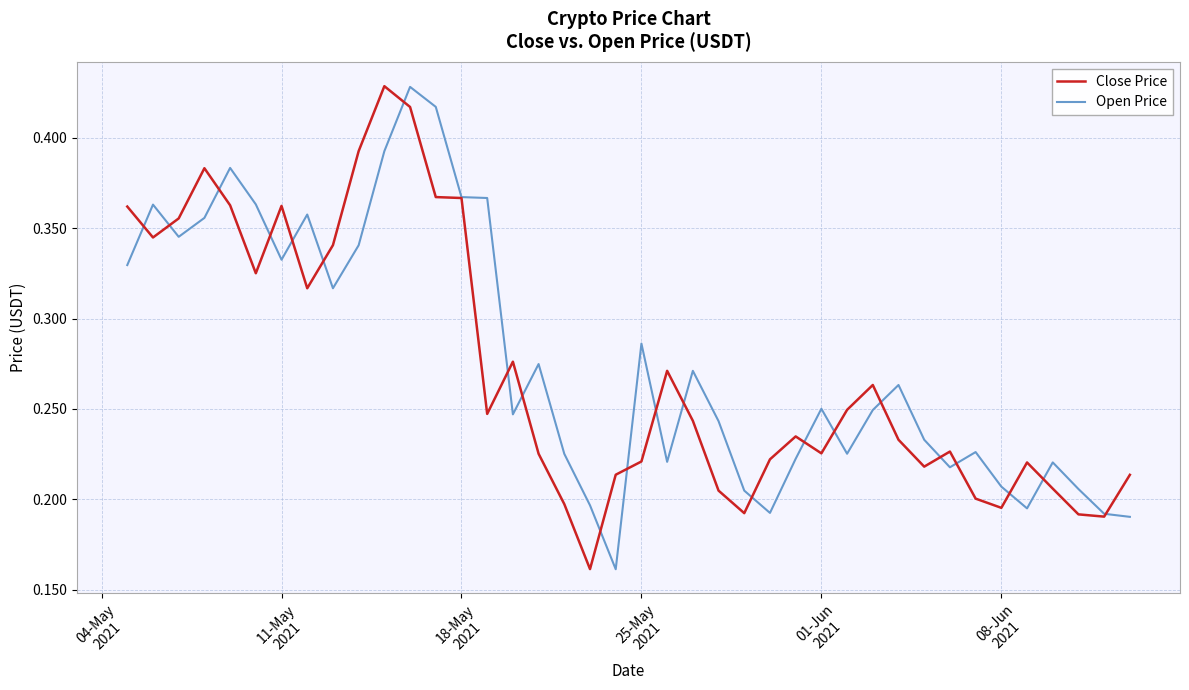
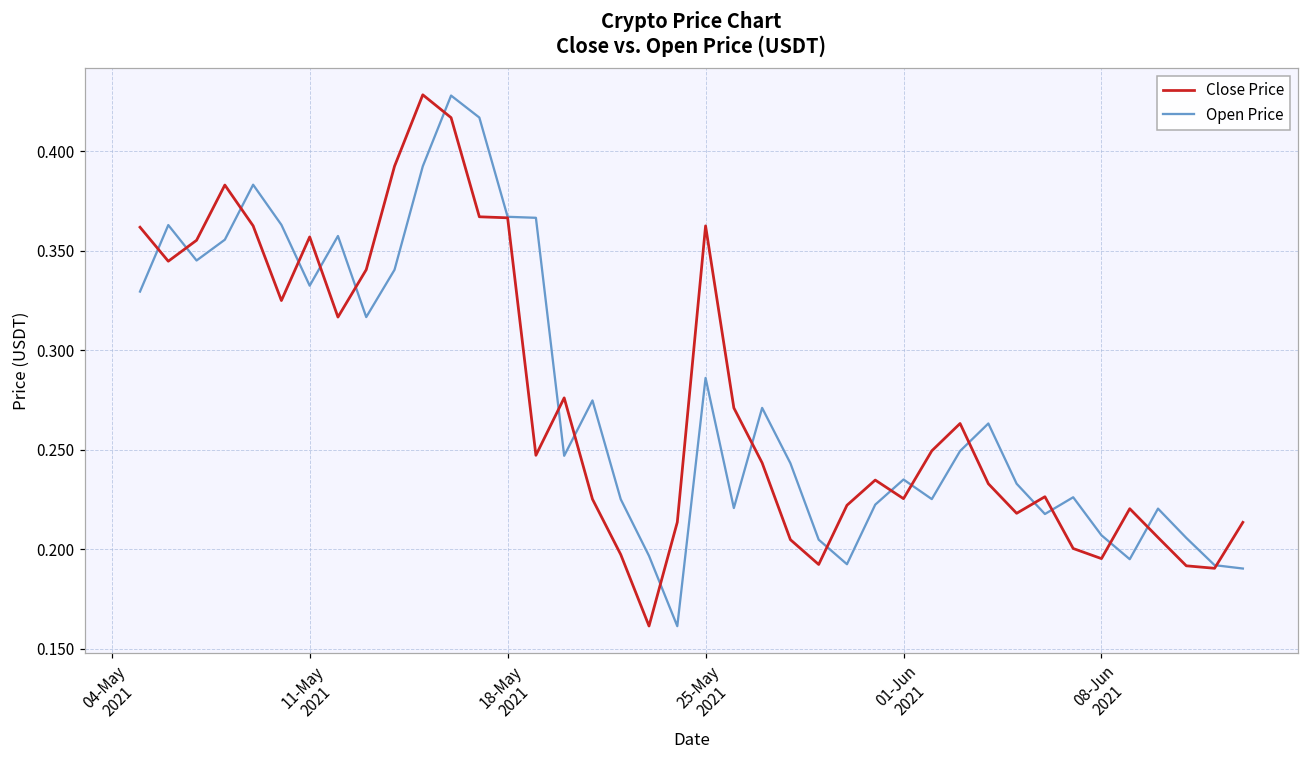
  {
    "Close Price": {
-     "11-May 2021": 0.362,
-     "25-May 2021": 0.221,
+     "11-May 2021": 0.357,
+     "25-May 2021": 0.363,
      "01-Jun 2021": 0.225,
      "08-Jun 2021": 0.195
    },
    "Open Price": {
      "11-May 2021": 0.333,
      "25-May 2021": 0.286,
-     "01-Jun 2021": 0.250,
+     "01-Jun 2021": 0.235,
      "08-Jun 2021": 0.207
    }
  }
